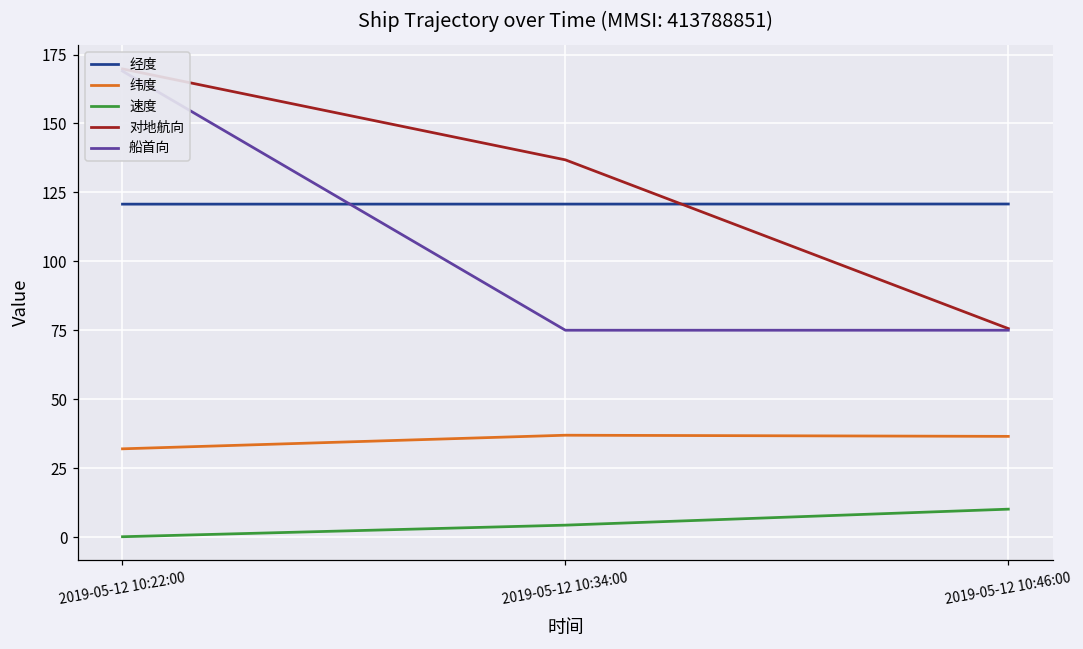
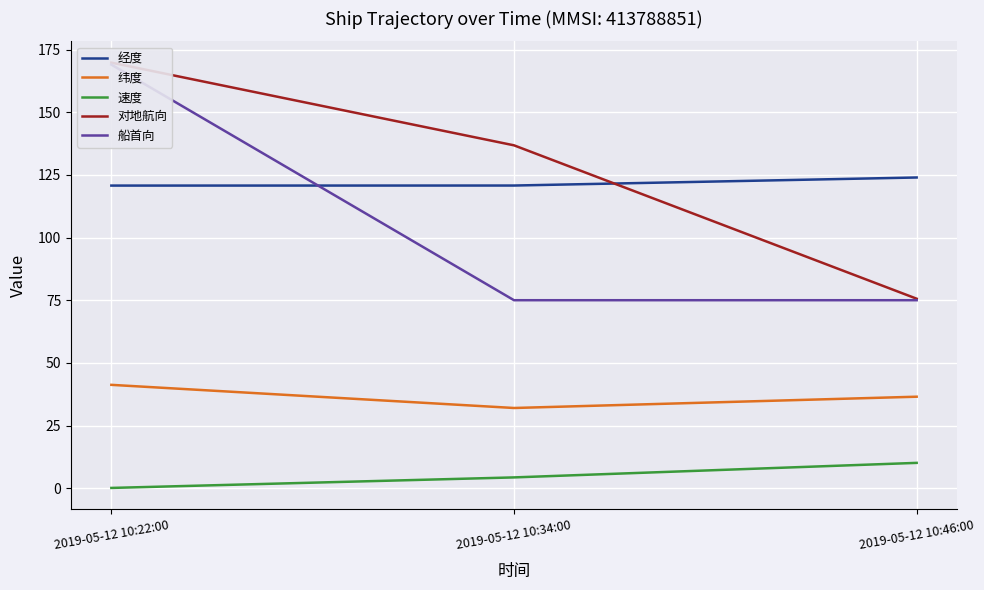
  {
    "经度": {
      "2019-05-12 10:22:00": 121,
      "2019-05-12 10:34:00": 121,
-     "2019-05-12 10:46:00": 121
+     "2019-05-12 10:46:00": 124
    },
    "纬度": {
-     "2019-05-12 10:22:00": 32,
-     "2019-05-12 10:34:00": 37,
+     "2019-05-12 10:22:00": 41,
+     "2019-05-12 10:34:00": 32,
      "2019-05-12 10:46:00": 37
    },
    "速度": {
      "2019-05-12 10:22:00": 0,
      "2019-05-12 10:34:00": 4,
      "2019-05-12 10:46:00": 10
    },
    "对地航向": {
      "2019-05-12 10:34:00": 137
    },
    "船首向": {
      "2019-05-12 10:34:00": 75
    }
  }
